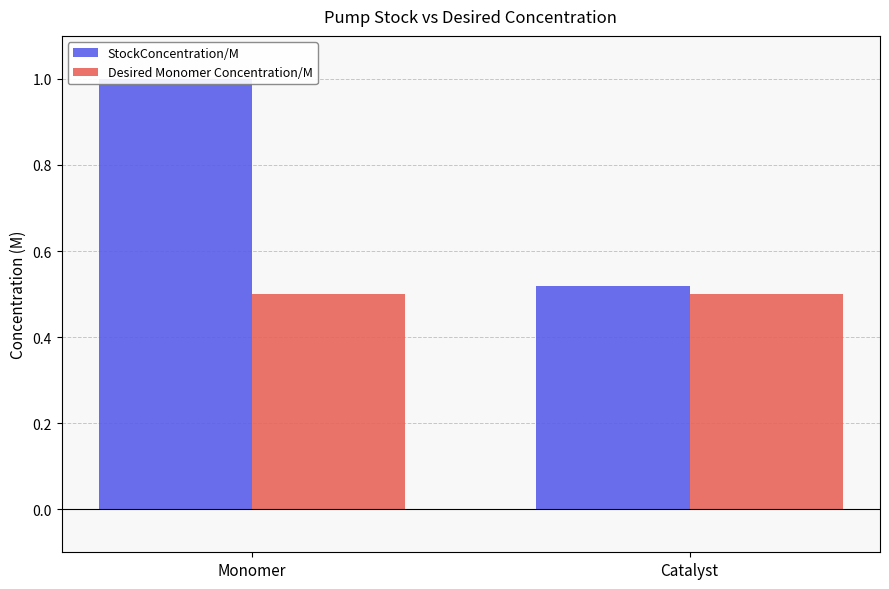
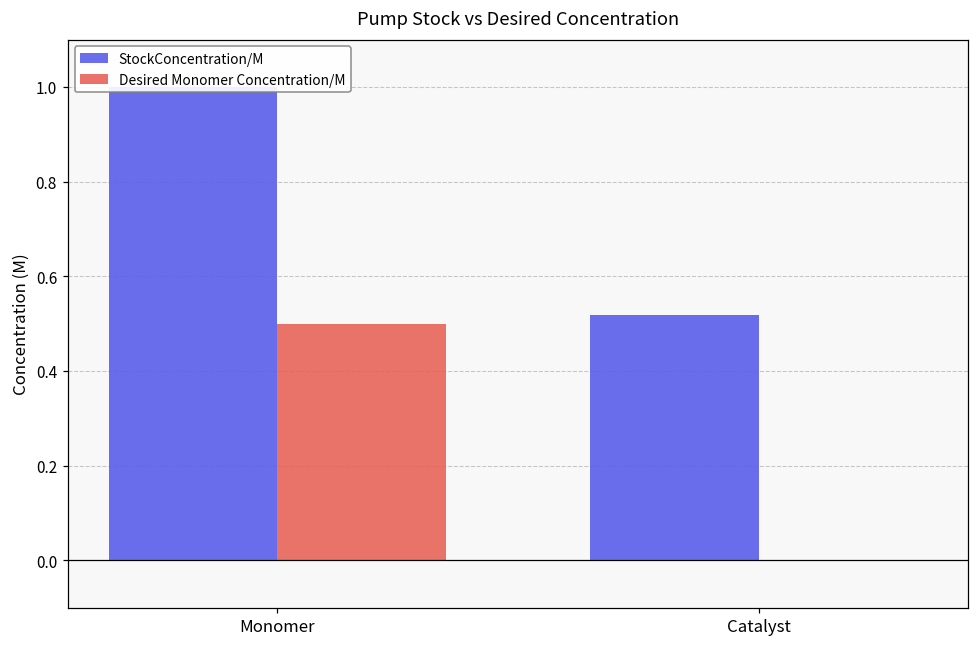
  {
    "StockConcentration/M": {
      "Catalyst": 0.52
    },
    "Desired Monomer Concentration/M": {
      "Monomer": 0.5,
-     "Catalyst": 0.5
+     "Catalyst": 0.0
    }
  }
